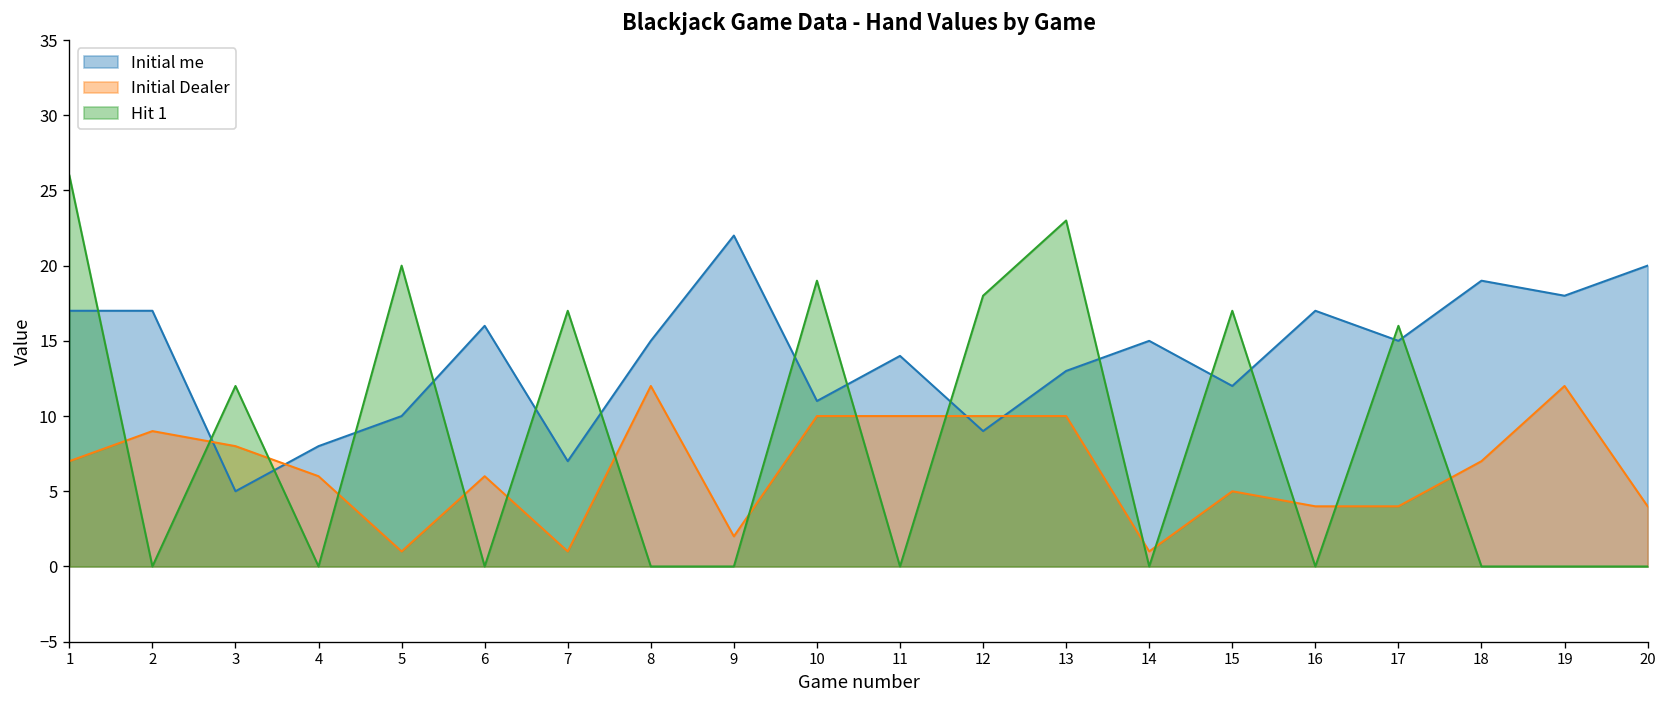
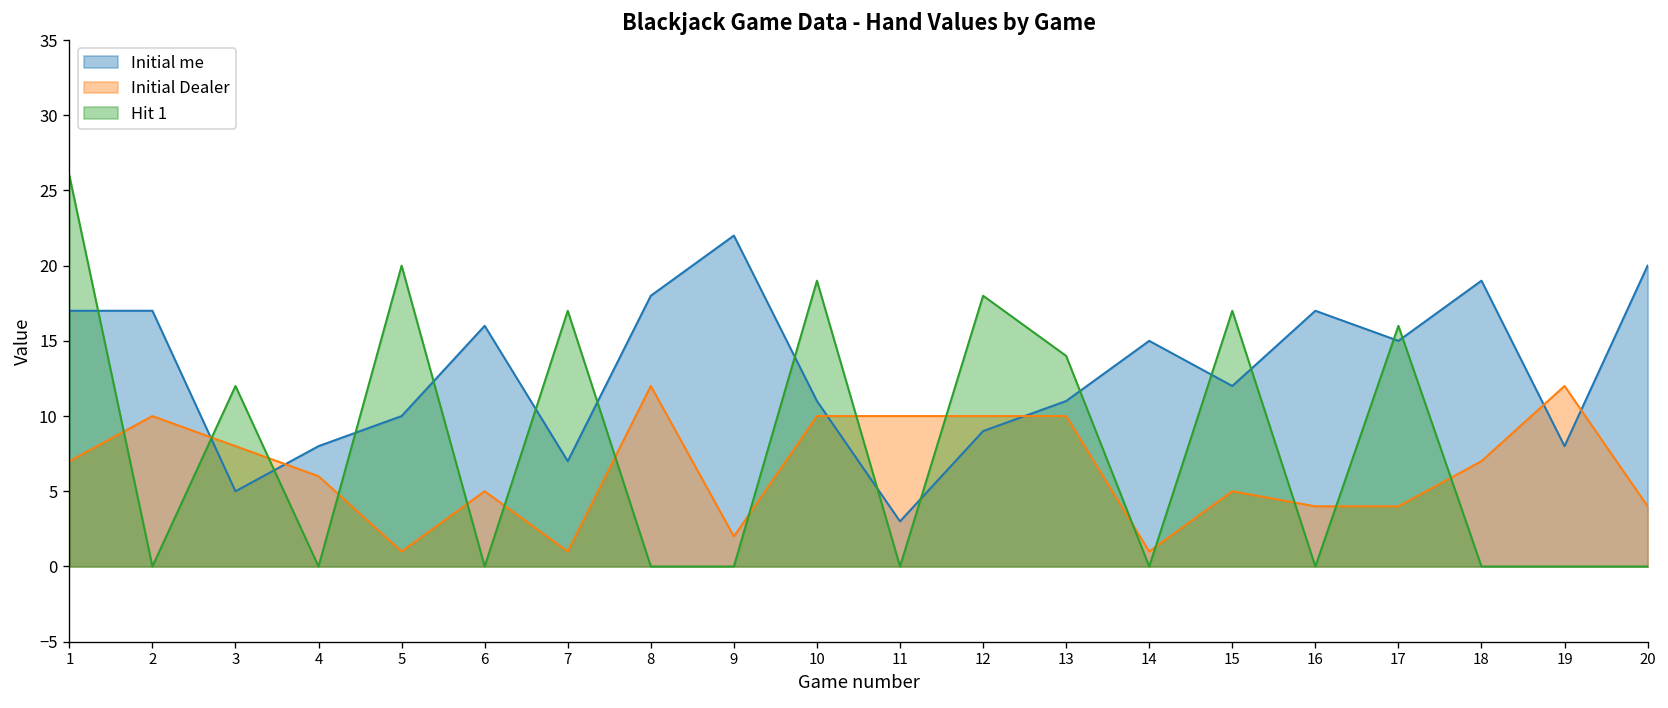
  {
    "Initial me": {
      "1": 17,
      "2": 17,
      "3": 5,
      "4": 8,
      "5": 10,
      "6": 16,
      "7": 7,
-     "8": 15,
+     "8": 18,
      "9": 22,
      "10": 11,
-     "11": 14,
+     "11": 3,
      "12": 9,
-     "13": 13,
+     "13": 11,
      "14": 15,
      "15": 12,
      "16": 17,
      "17": 15,
      "18": 19,
-     "19": 18,
+     "19": 8,
      "20": 20
    },
    "Initial Dealer": {
      "1": 7,
-     "2": 9,
+     "2": 10,
      "3": 8,
      "4": 6,
      "5": 1,
-     "6": 6,
+     "6": 5,
      "7": 1,
      "8": 12,
      "9": 2,
      "10": 10,
      "11": 10,
      "12": 10,
      "13": 10,
      "14": 1,
      "15": 5,
      "16": 4,
      "17": 4,
      "18": 7,
      "19": 12,
      "20": 4
    },
    "Hit 1": {
      "1": 26,
      "2": 0,
      "3": 12,
      "4": 0,
      "5": 20,
      "6": 0,
      "7": 17,
      "8": 0,
      "9": 0,
      "10": 19,
      "11": 0,
      "12": 18,
-     "13": 23,
+     "13": 14,
      "14": 0,
      "15": 17,
      "16": 0,
      "17": 16,
      "18": 0,
      "19": 0,
      "20": 0
    }
  }
